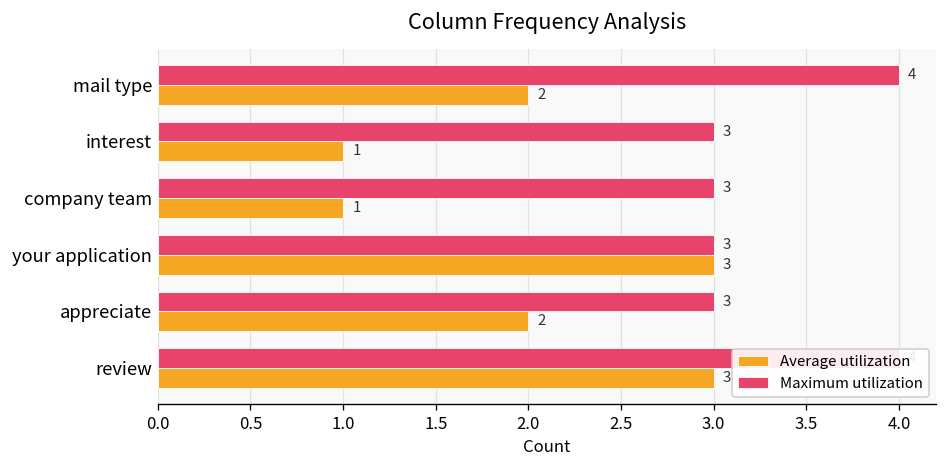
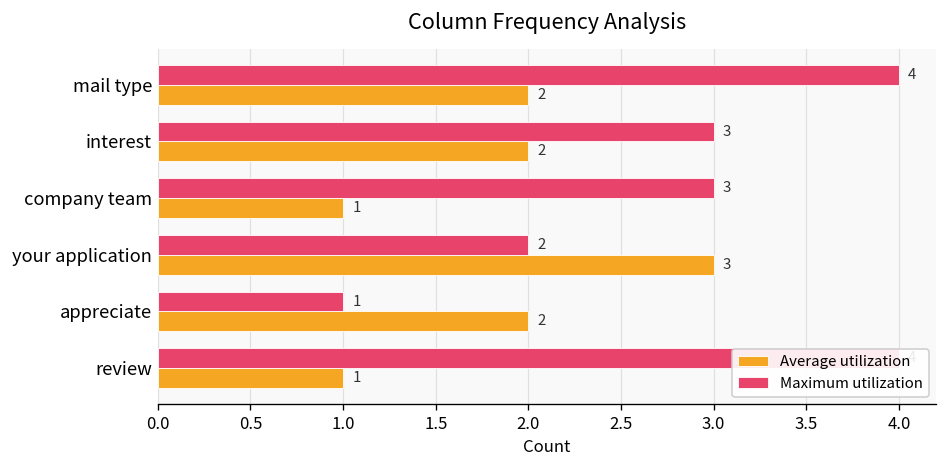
  {
    "Average utilization": {
      "mail type": 2,
-     "interest": 1,
+     "interest": 2,
      "company team": 1,
      "your application": 3,
      "appreciate": 2,
-     "review": 3
+     "review": 1
    },
    "Maximum utilization": {
      "mail type": 4,
      "interest": 3,
      "company team": 3,
-     "your application": 3,
-     "appreciate": 3
+     "your application": 2,
+     "appreciate": 1
    }
  }
